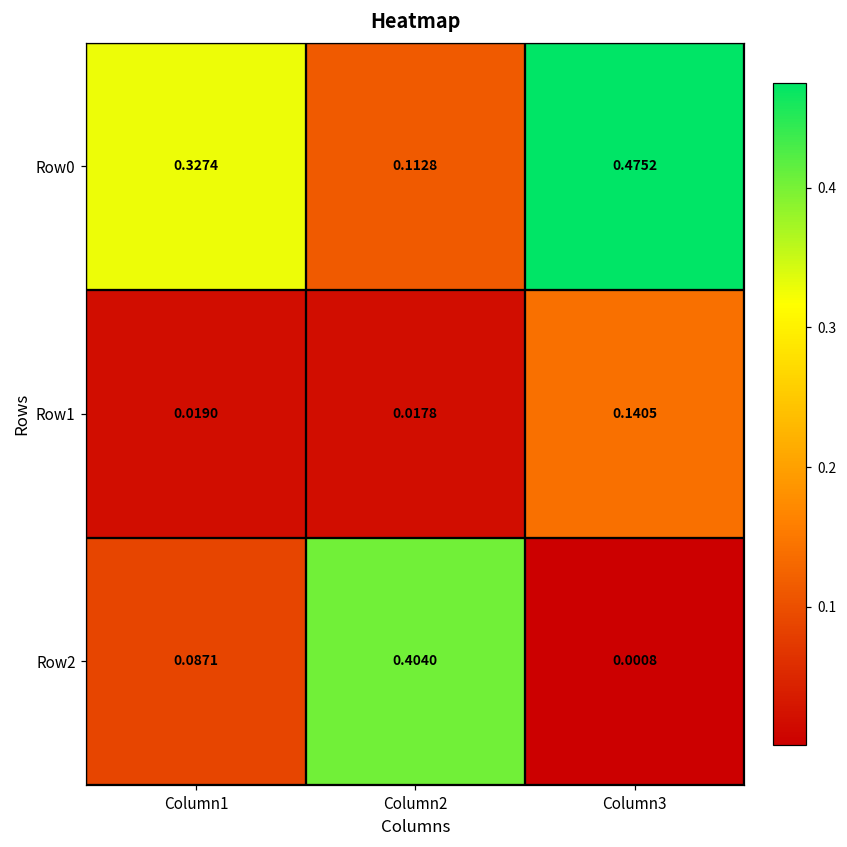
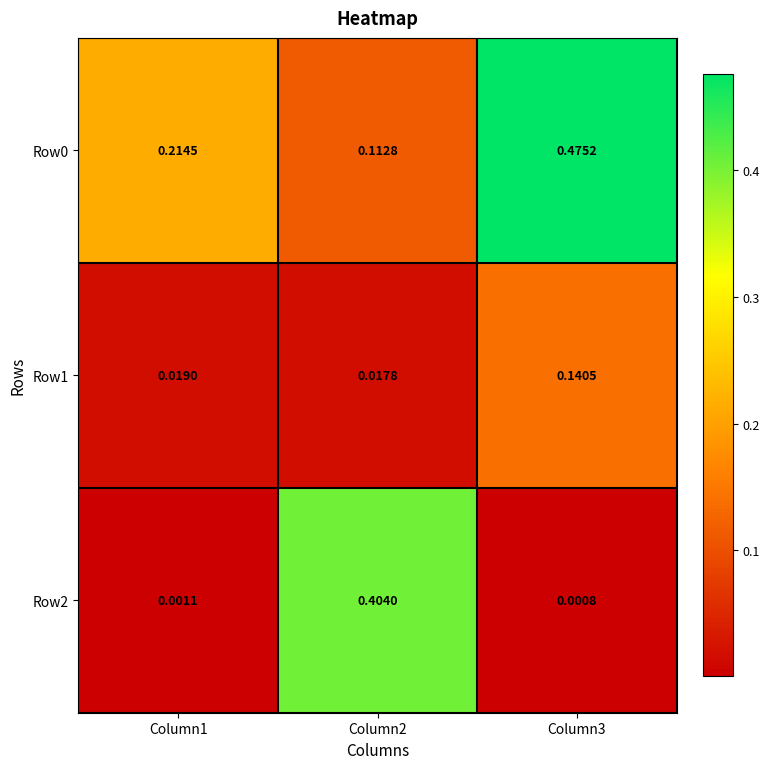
  {
    "Row0": {
-     "Column1": 0.3274,
+     "Column1": 0.2145,
      "Column2": 0.1128,
      "Column3": 0.4752
    },
    "Row1": {
      "Column1": 0.0190,
      "Column2": 0.0178,
      "Column3": 0.1405
    },
    "Row2": {
-     "Column1": 0.0871,
+     "Column1": 0.0011,
      "Column2": 0.4040,
      "Column3": 0.0008
    }
  }
